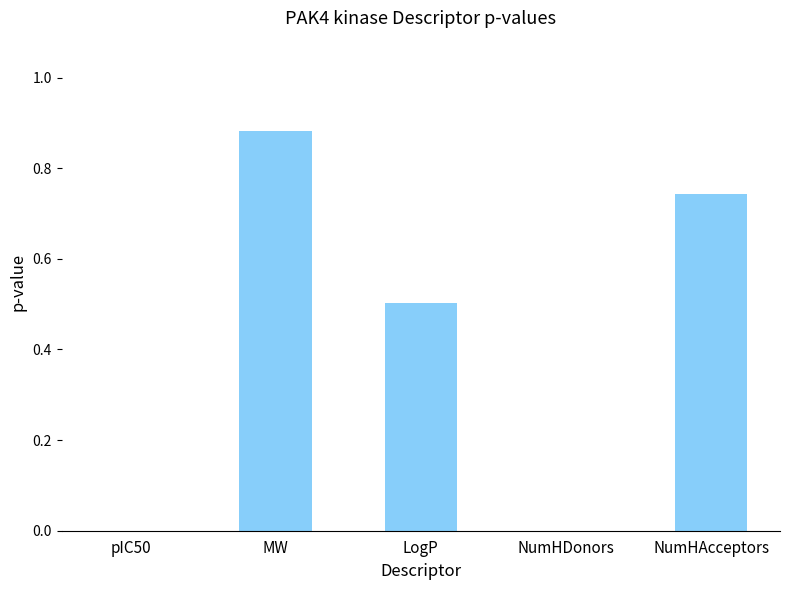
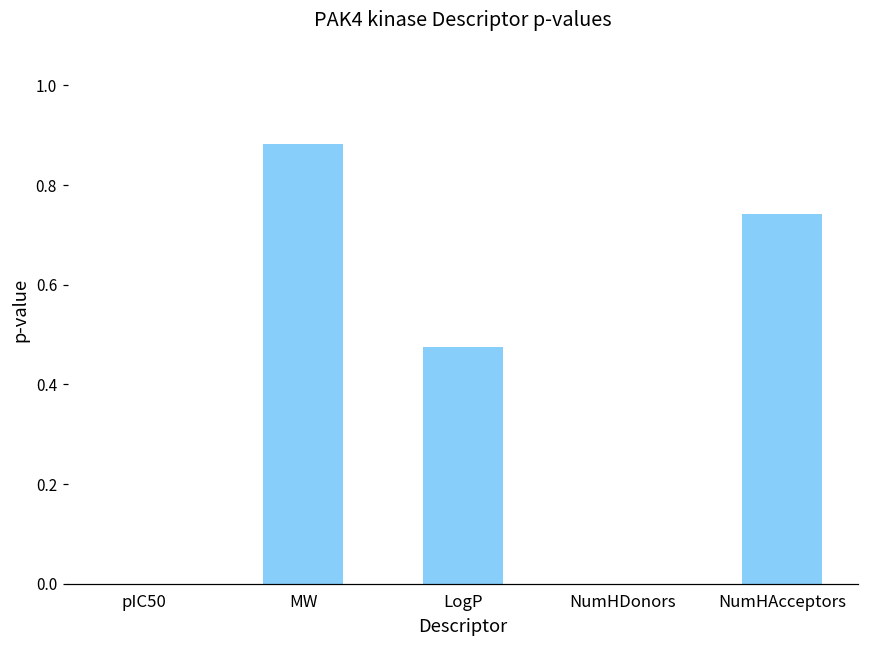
  {
    "MW": 0.88,
-   "LogP": 0.50,
+   "LogP": 0.47,
    "NumHAcceptors": 0.74
  }
